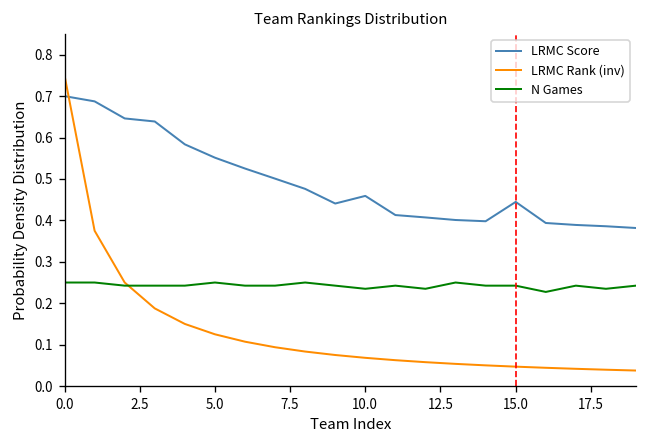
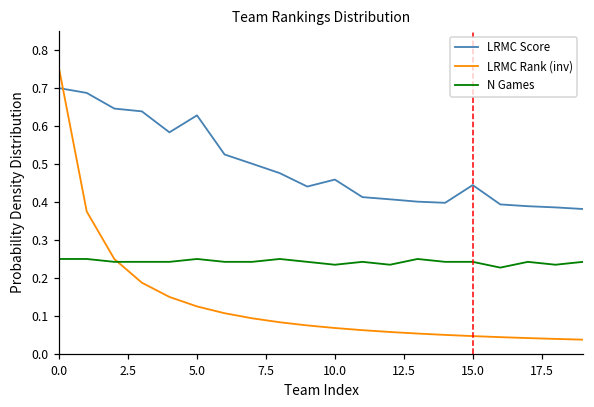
  {
    "LRMC Score": {
      "0.0": 0.70,
-     "5.0": 0.55,
+     "5.0": 0.63,
      "10.0": 0.46,
      "15.0": 0.44
    },
    "LRMC Rank (inv)": {
      "0.0": 0.75,
      "5.0": 0.13,
      "10.0": 0.07,
      "15.0": 0.05
    },
    "N Games": {
      "0.0": 0.25,
      "5.0": 0.25,
      "10.0": 0.23,
      "15.0": 0.24
    }
  }
